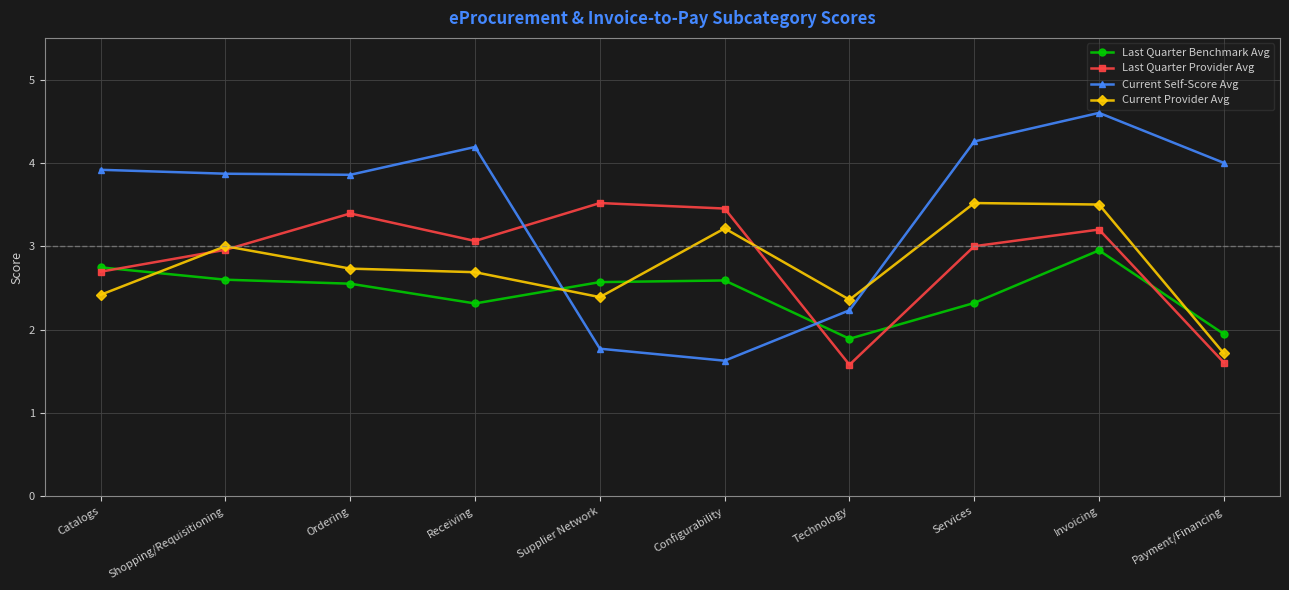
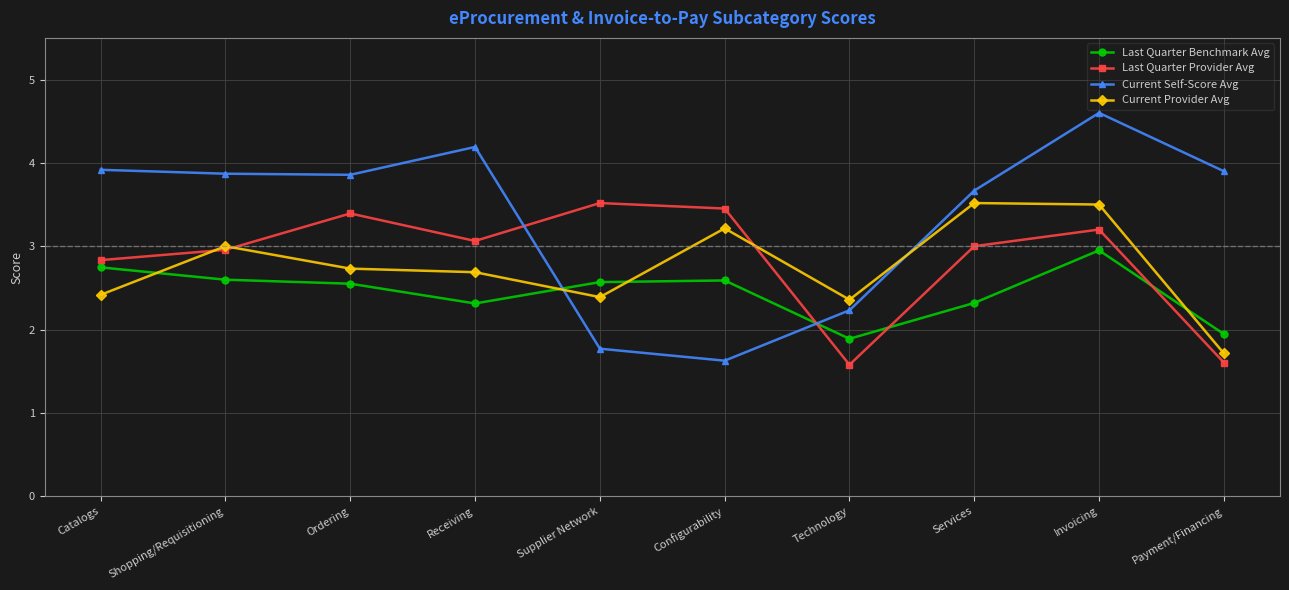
  {
    "Last Quarter Benchmark Avg": {
      "Catalogs": 2.7,
      "Shopping/Requisitioning": 2.6,
      "Ordering": 2.6,
      "Receiving": 2.3,
      "Supplier Network": 2.6,
      "Configurability": 2.6,
      "Technology": 1.9,
      "Services": 2.3,
      "Invoicing": 3.0,
      "Payment/Financing": 1.9
    },
    "Last Quarter Provider Avg": {
-     "Catalogs": 2.7,
+     "Catalogs": 2.8,
      "Shopping/Requisitioning": 3.0,
      "Ordering": 3.4,
      "Receiving": 3.1,
      "Supplier Network": 3.5,
      "Configurability": 3.5,
      "Technology": 1.6,
      "Services": 3.0,
      "Invoicing": 3.2,
      "Payment/Financing": 1.6
    },
    "Current Self-Score Avg": {
      "Catalogs": 3.9,
      "Shopping/Requisitioning": 3.9,
      "Ordering": 3.9,
      "Receiving": 4.2,
      "Supplier Network": 1.8,
      "Configurability": 1.6,
      "Technology": 2.2,
-     "Services": 4.3,
+     "Services": 3.7,
      "Invoicing": 4.6,
-     "Payment/Financing": 4.0
+     "Payment/Financing": 3.9
    },
    "Current Provider Avg": {
      "Catalogs": 2.4,
      "Shopping/Requisitioning": 3.0,
      "Ordering": 2.7,
      "Receiving": 2.7,
      "Supplier Network": 2.4,
      "Configurability": 3.2,
      "Technology": 2.4,
      "Services": 3.5,
      "Invoicing": 3.5,
      "Payment/Financing": 1.7
    }
  }
